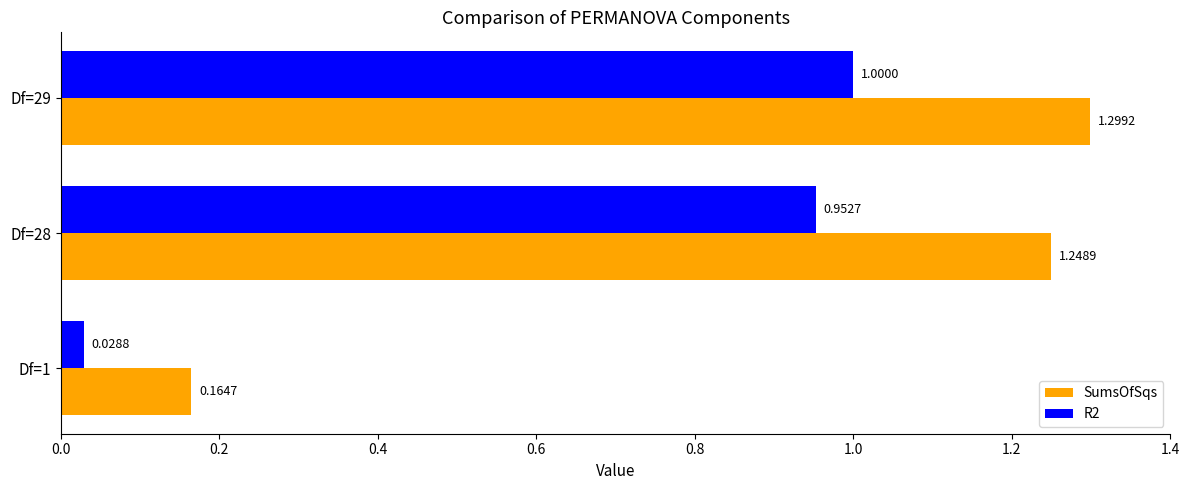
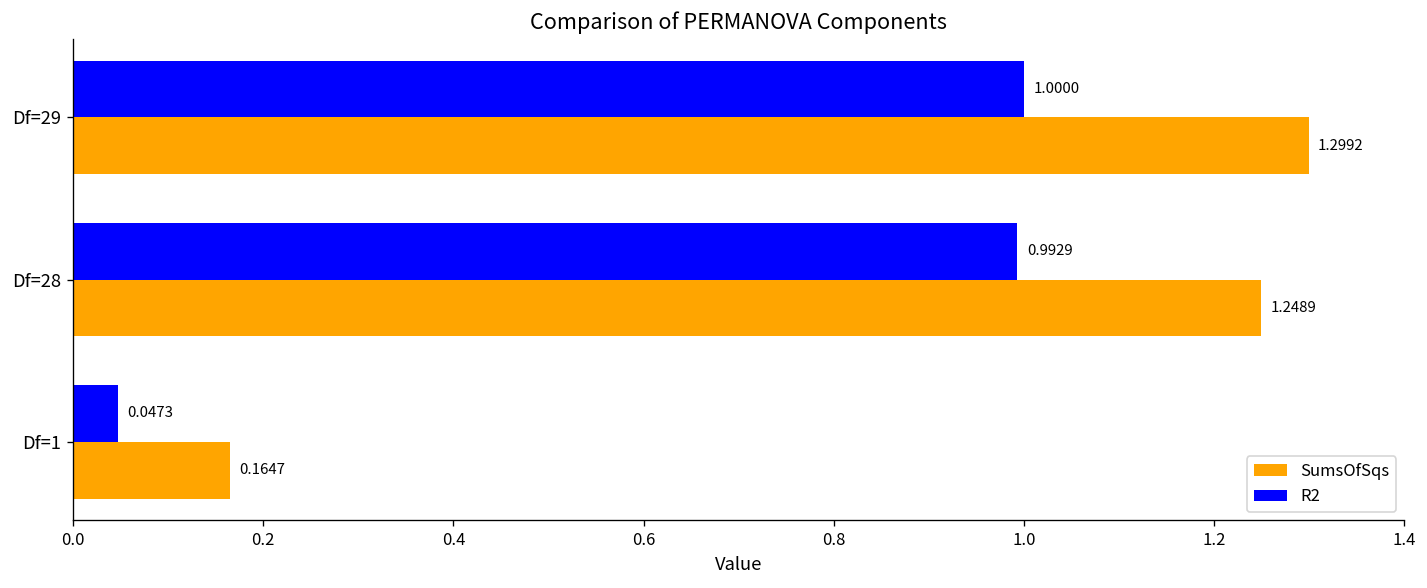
  {
    "SumsOfSqs": {
      "Df=29": 1.2992,
      "Df=28": 1.2489,
      "Df=1": 0.1647
    },
    "R2": {
      "Df=29": 1.0000,
-     "Df=28": 0.9527,
-     "Df=1": 0.0288
+     "Df=28": 0.9929,
+     "Df=1": 0.0473
    }
  }
